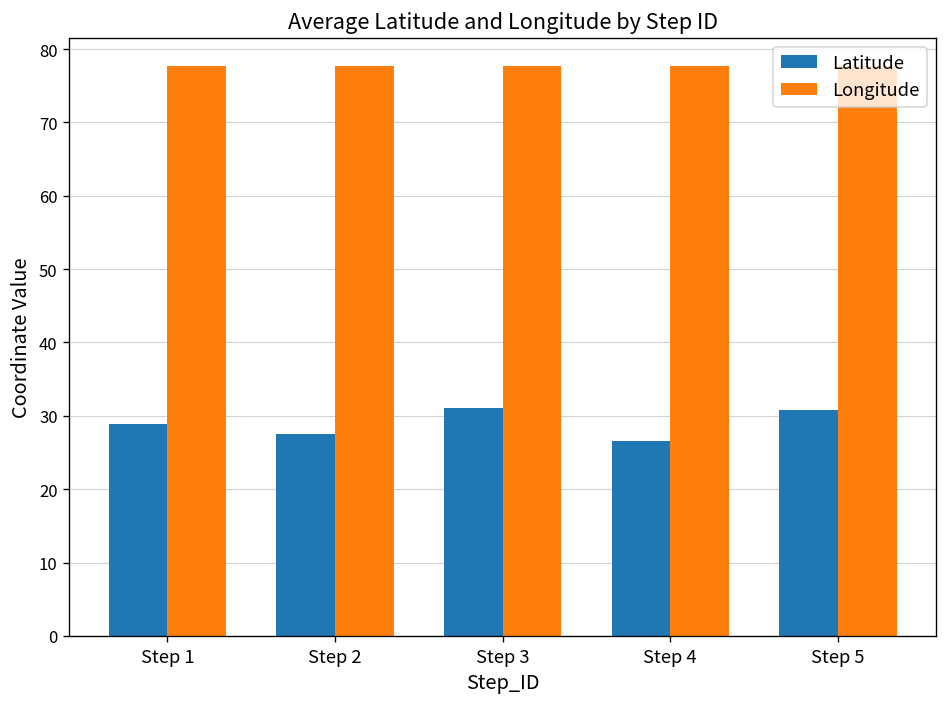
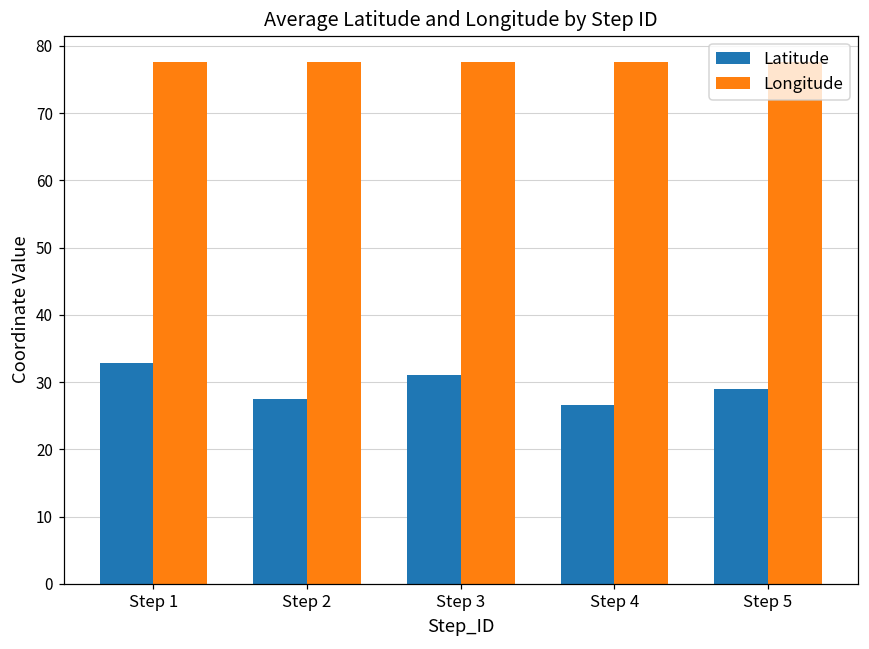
  {
    "Latitude": {
-     "Step 1": 29,
+     "Step 1": 33,
      "Step 2": 27,
      "Step 3": 31,
      "Step 4": 27,
-     "Step 5": 31
+     "Step 5": 29
    },
    "Longitude": {
      "Step 1": 78,
      "Step 2": 78,
      "Step 3": 78,
      "Step 4": 78
    }
  }
